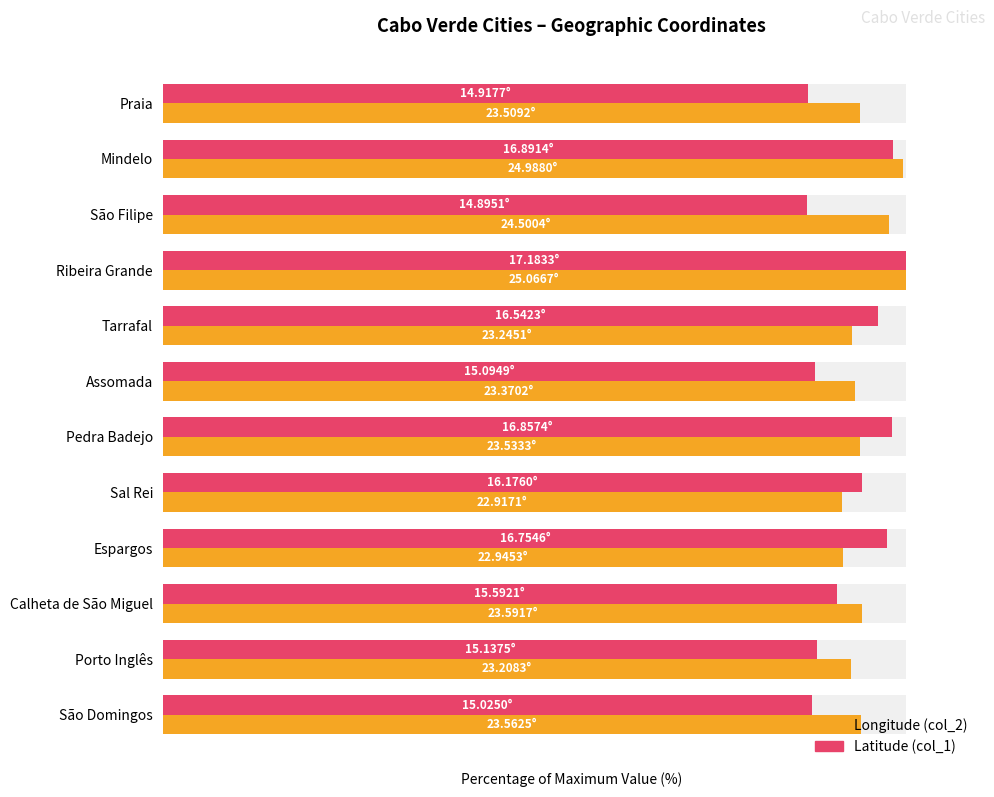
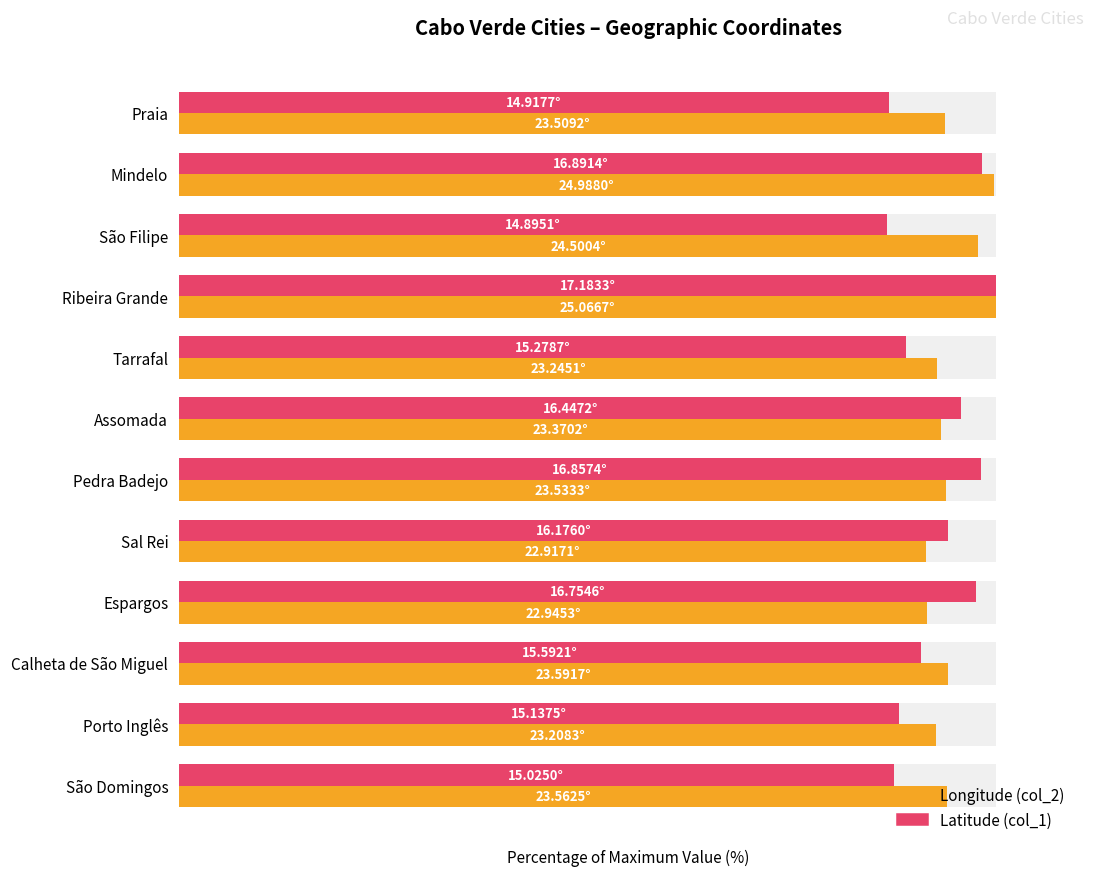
  {
    "Latitude (col_1)": {
-     "Tarrafal": "16.5423°",
-     "Assomada": "15.0949°"
+     "Tarrafal": "15.2787°",
+     "Assomada": "16.4472°"
    }
  }
